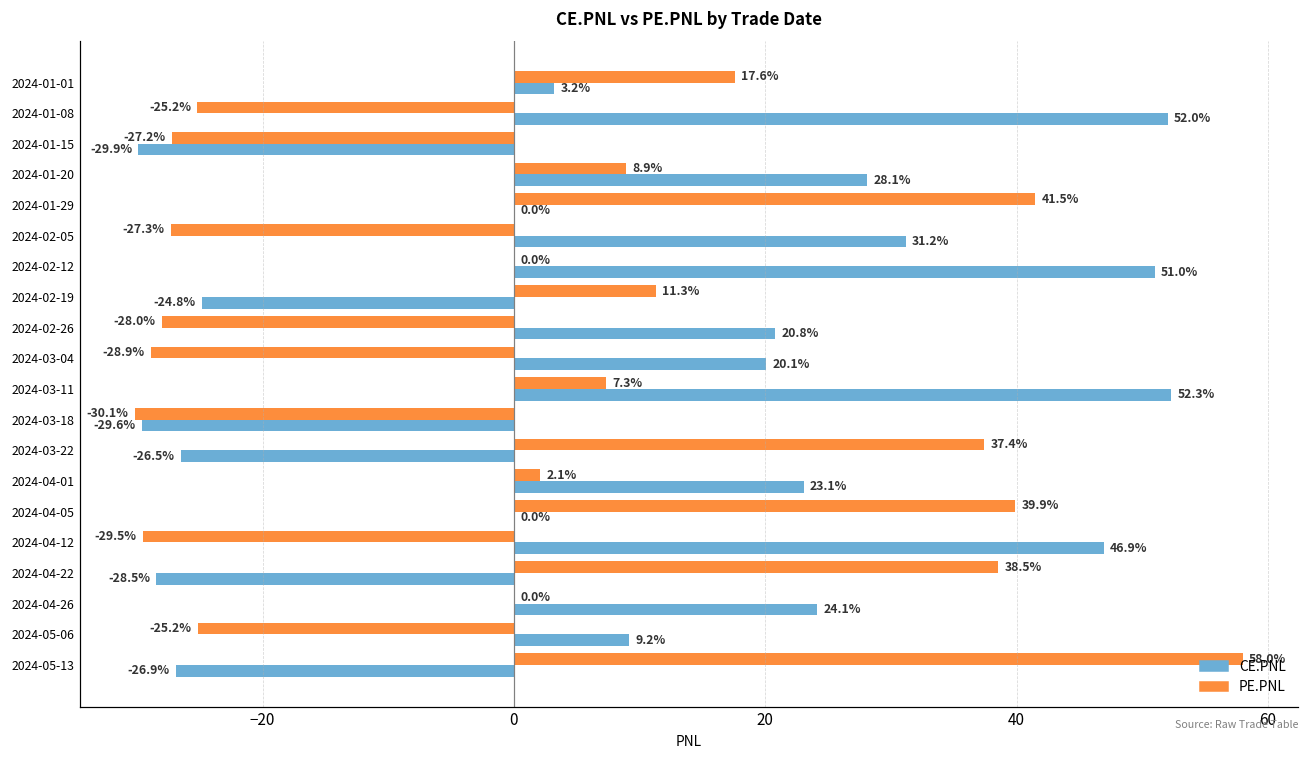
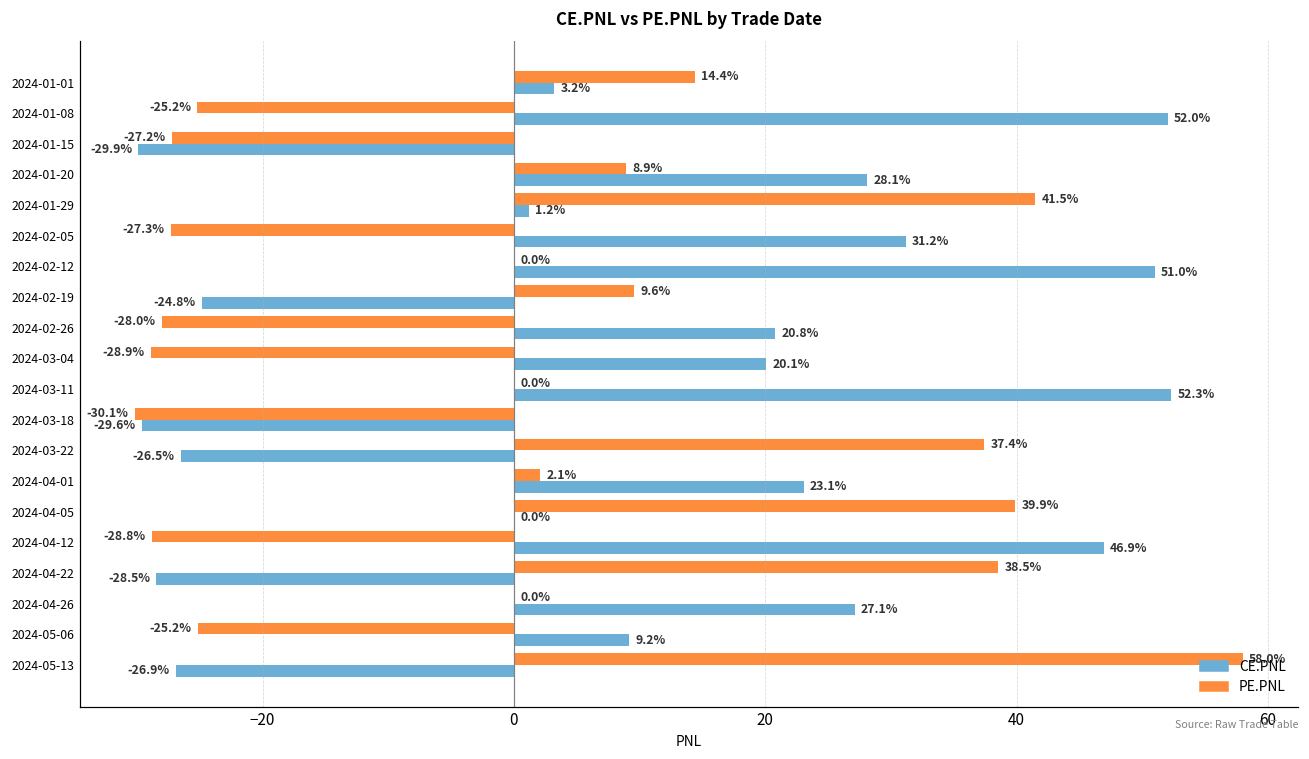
  {
    "CE.PNL": {
      "2024-01-01": "3.2%",
      "2024-01-08": "52.0%",
      "2024-01-15": "-29.9%",
      "2024-01-20": "28.1%",
-     "2024-01-29": "0.0%",
+     "2024-01-29": "1.2%",
      "2024-02-05": "31.2%",
      "2024-02-12": "51.0%",
      "2024-02-19": "-24.8%",
      "2024-02-26": "20.8%",
      "2024-03-04": "20.1%",
      "2024-03-11": "52.3%",
      "2024-03-22": "-26.5%",
      "2024-04-01": "23.1%",
      "2024-04-05": "0.0%",
      "2024-04-12": "46.9%",
      "2024-04-22": "-28.5%",
-     "2024-04-26": "24.1%",
+     "2024-04-26": "27.1%",
      "2024-05-06": "9.2%",
      "2024-05-13": "-26.9%"
    },
    "PE.PNL": {
-     "2024-01-01": "17.6%",
+     "2024-01-01": "14.4%",
      "2024-01-08": "-25.2%",
      "2024-01-15": "-27.2%",
      "2024-01-20": "8.9%",
      "2024-01-29": "41.5%",
      "2024-02-05": "-27.3%",
      "2024-02-12": "0.0%",
-     "2024-02-19": "11.3%",
+     "2024-02-19": "9.6%",
      "2024-02-26": "-28.0%",
      "2024-03-04": "-28.9%",
-     "2024-03-11": "7.3%",
+     "2024-03-11": "0.0%",
      "2024-03-22": "37.4%",
      "2024-04-01": "2.1%",
      "2024-04-05": "39.9%",
-     "2024-04-12": "-29.5%",
+     "2024-04-12": "-28.8%",
      "2024-04-22": "38.5%",
      "2024-04-26": "0.0%",
      "2024-05-06": "-25.2%",
      "2024-05-13": "58.0%"
    }
  }
